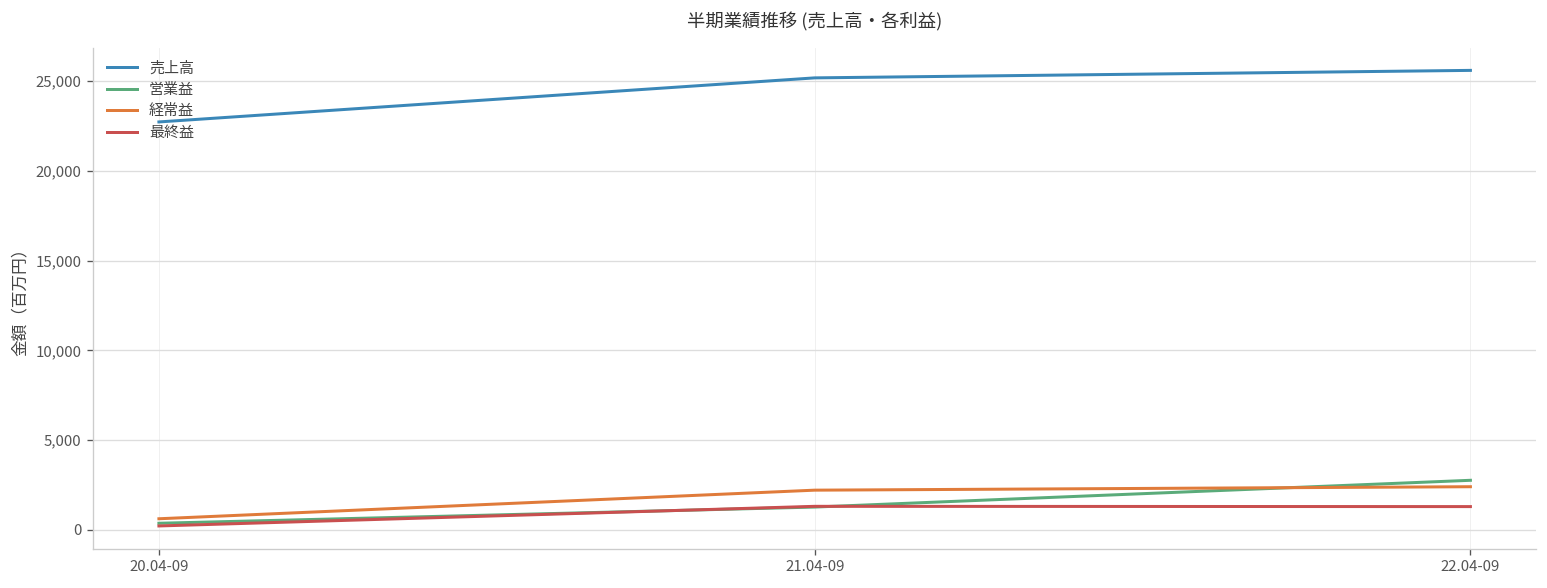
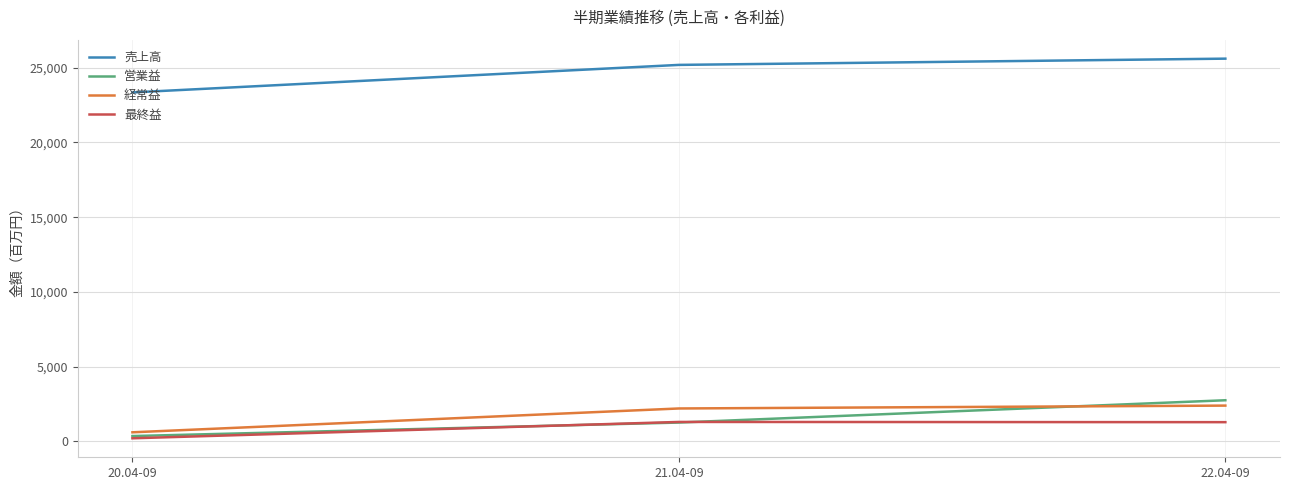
  {
    "売上高": {
-     "20.04-09": "22,700",
+     "20.04-09": "23,300",
      "21.04-09": "25,200",
      "22.04-09": "25,600"
    },
    "営業益": {
      "22.04-09": "2,800"
    }
  }
